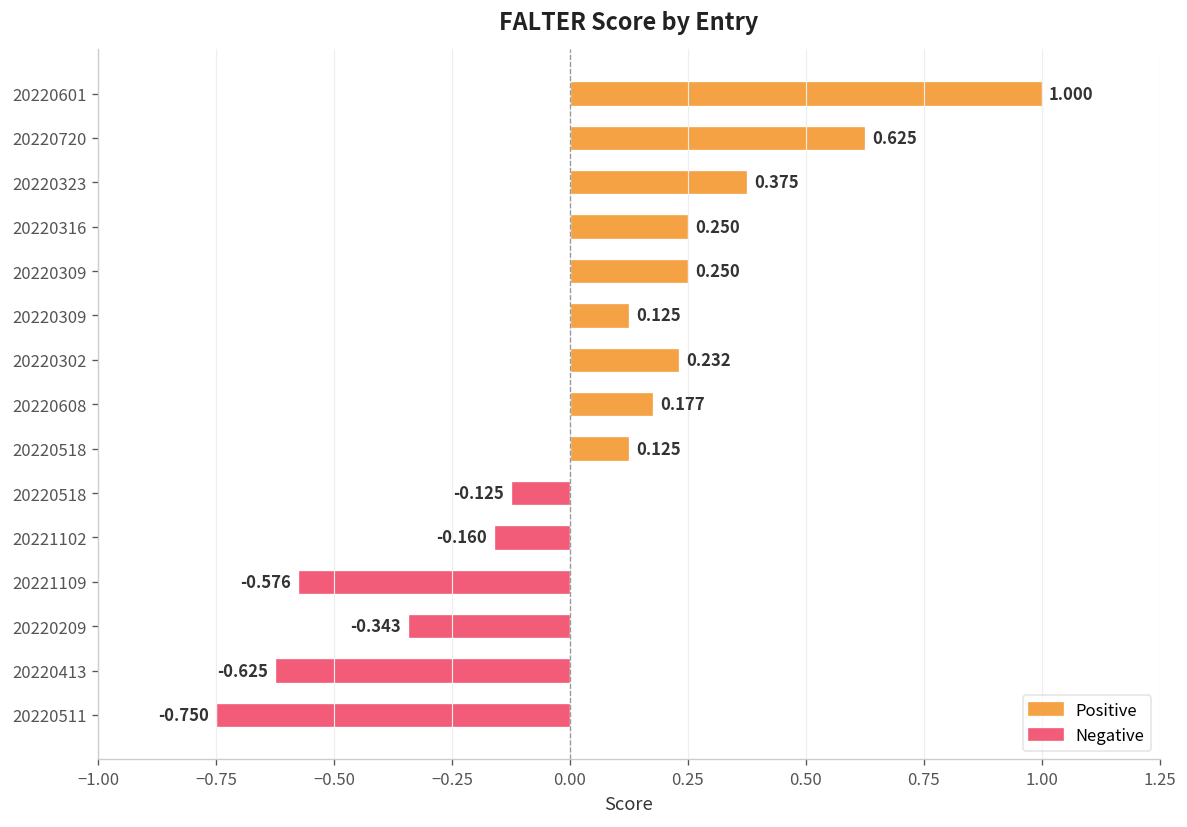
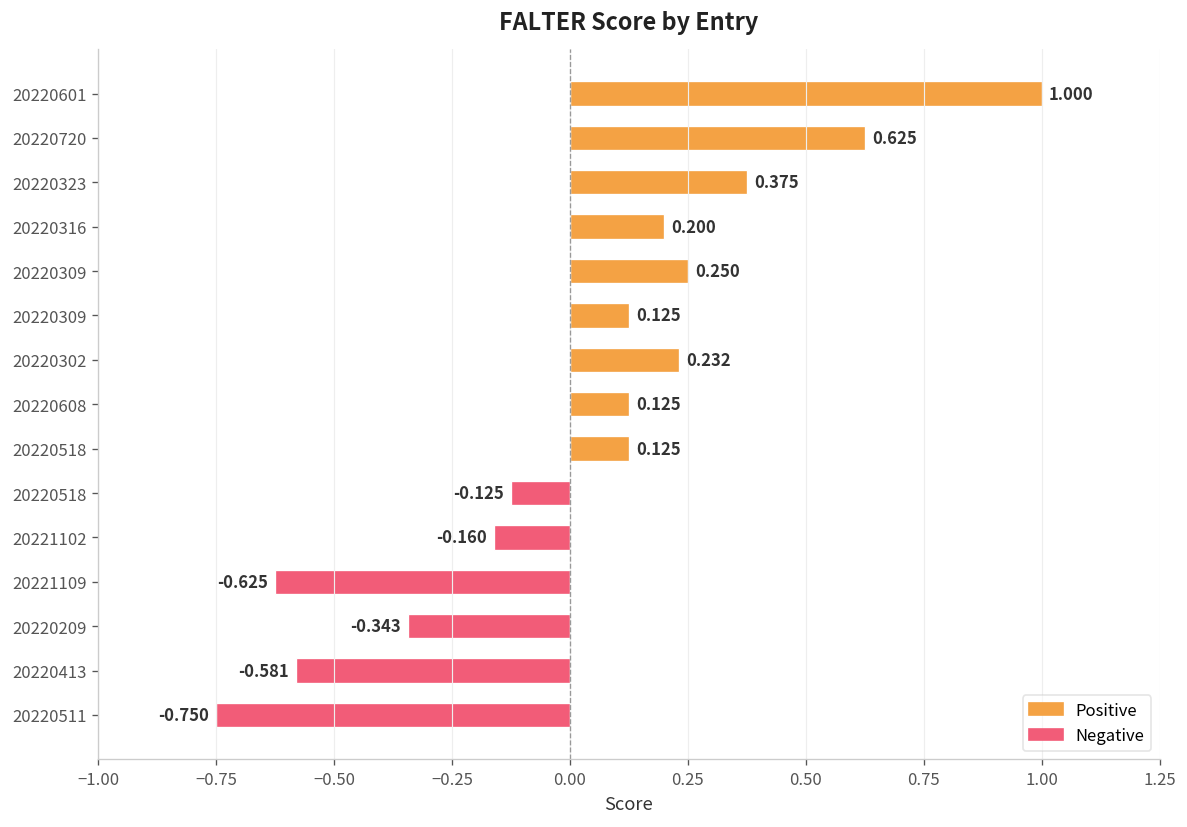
  {
    "20220601": 1.000,
    "20220720": 0.625,
    "20220323": 0.375,
-   "20220316": 0.250,
+   "20220316": 0.200,
    "20220302": 0.232,
-   "20220608": 0.177,
+   "20220608": 0.125,
    "20221102": -0.160,
-   "20221109": -0.576,
+   "20221109": -0.625,
    "20220209": -0.343,
-   "20220413": -0.625,
+   "20220413": -0.581,
    "20220511": -0.750
  }
